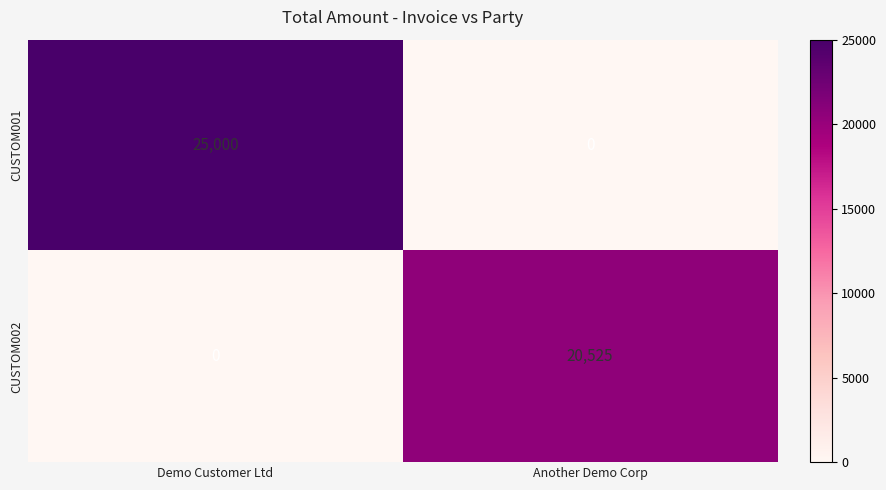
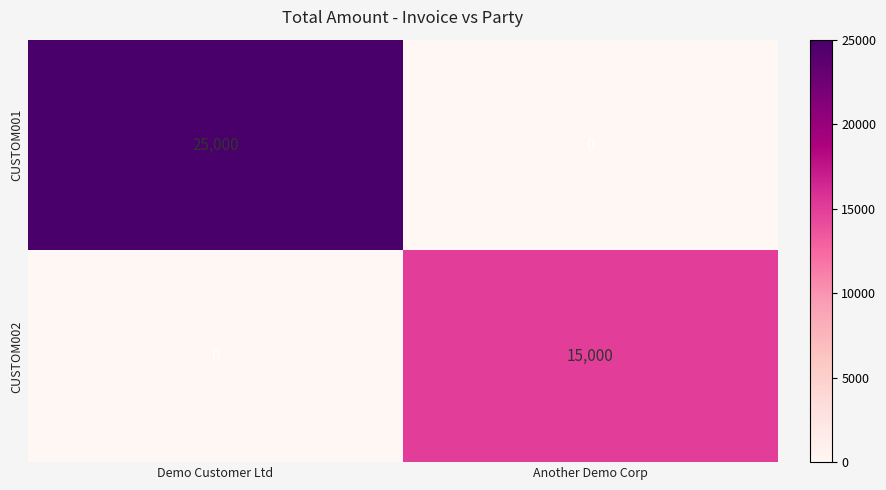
  {
    "CUSTOM001": {
      "Demo Customer Ltd": "25,000"
    },
    "CUSTOM002": {
-     "Another Demo Corp": "20,525"
+     "Another Demo Corp": "15,000"
    }
  }
